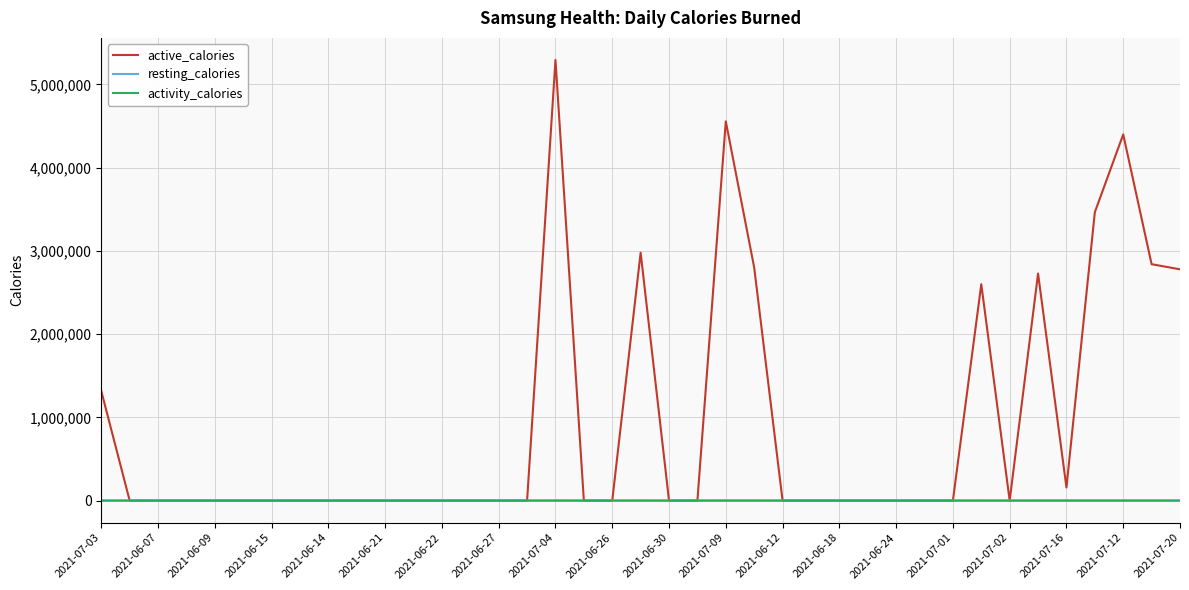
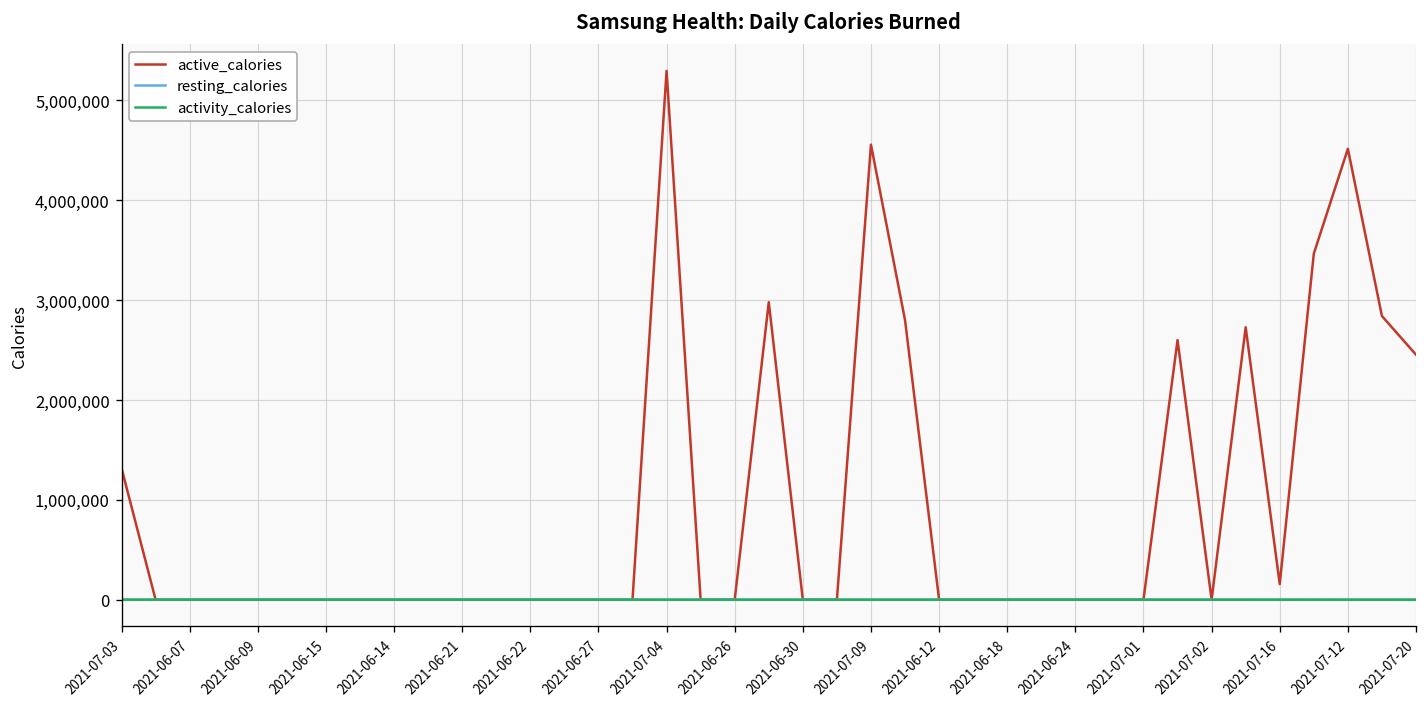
  {
    "active_calories": {
      "2021-07-03": "1,300,000",
      "2021-07-04": "5,300,000",
      "2021-07-09": "4,600,000",
      "2021-07-16": "200,000",
-     "2021-07-12": "4,400,000",
-     "2021-07-20": "2,800,000"
+     "2021-07-12": "4,500,000",
+     "2021-07-20": "2,500,000"
    }
  }
